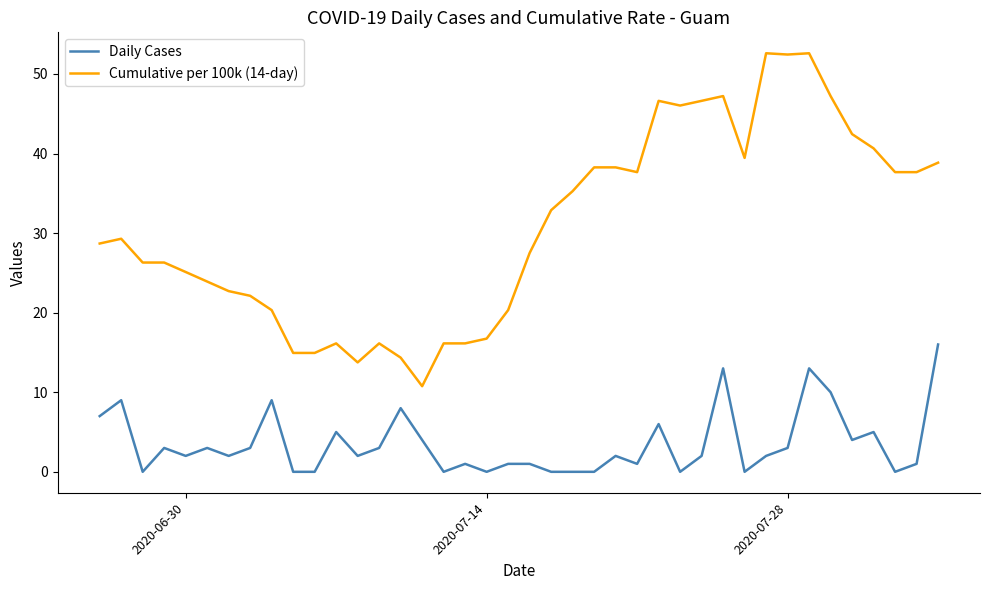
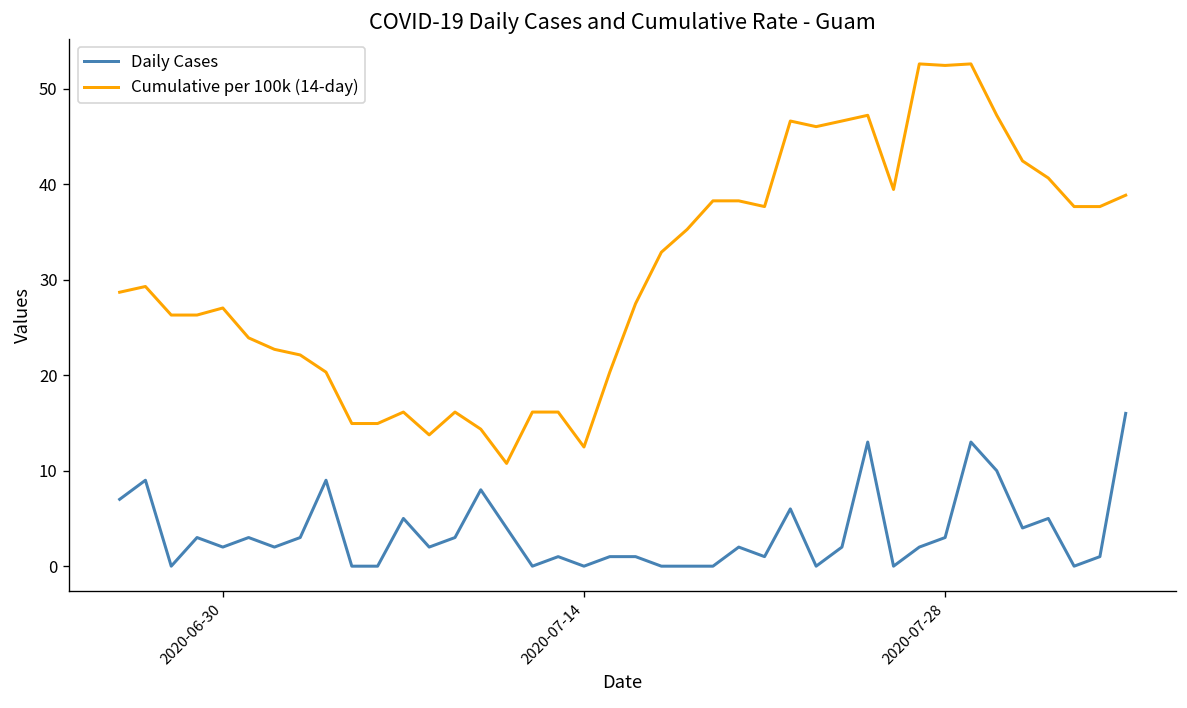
  {
    "Daily Cases": {
      "2020-06-30": 2,
      "2020-07-14": 0,
      "2020-07-28": 3
    },
    "Cumulative per 100k (14-day)": {
-     "2020-06-30": 25,
-     "2020-07-14": 17,
+     "2020-06-30": 27,
+     "2020-07-14": 12,
      "2020-07-28": 52
    }
  }
